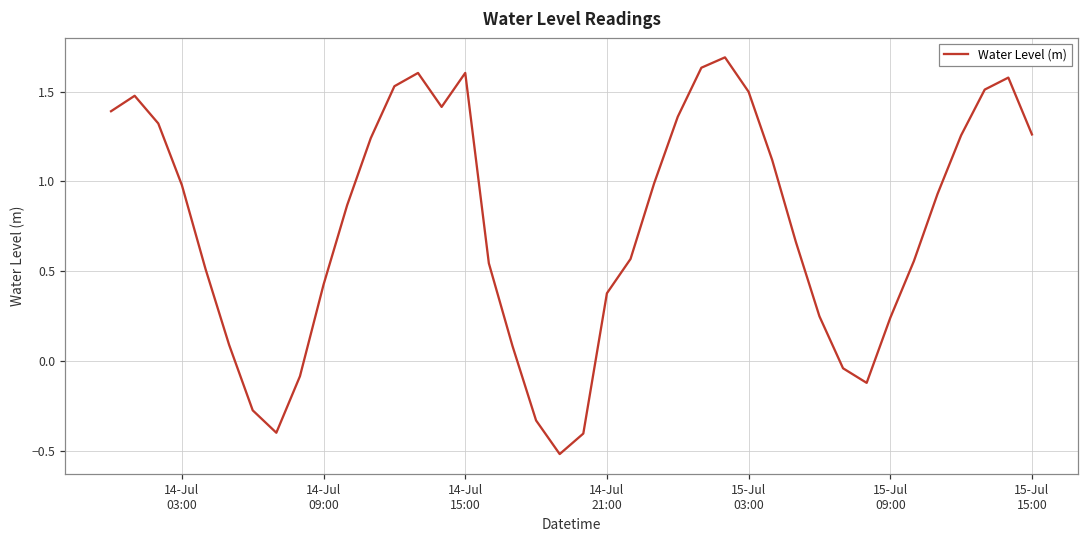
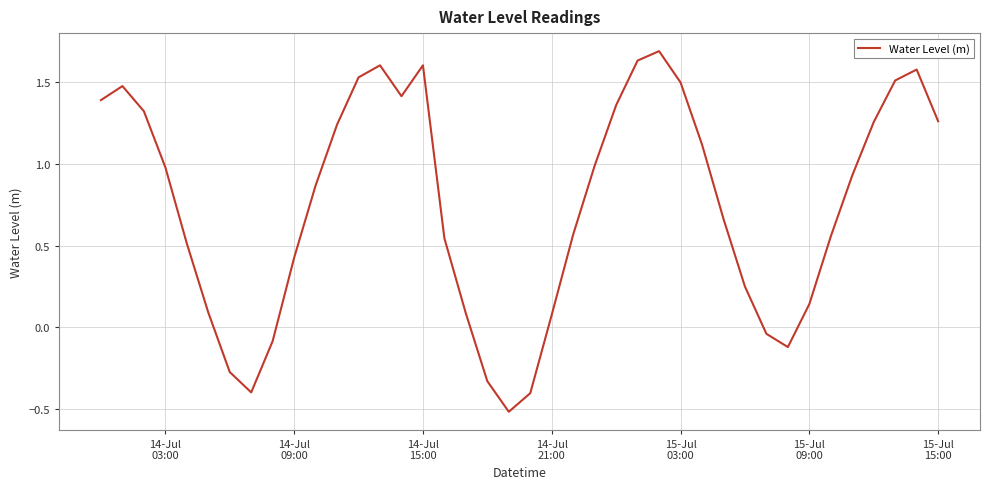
  {
    "14-Jul 03:00": 0.98,
    "14-Jul 09:00": 0.43,
    "14-Jul 15:00": 1.60,
-   "14-Jul 21:00": 0.38,
+   "14-Jul 21:00": 0.08,
    "15-Jul 03:00": 1.50,
-   "15-Jul 09:00": 0.24,
+   "15-Jul 09:00": 0.14,
    "15-Jul 15:00": 1.26
  }
